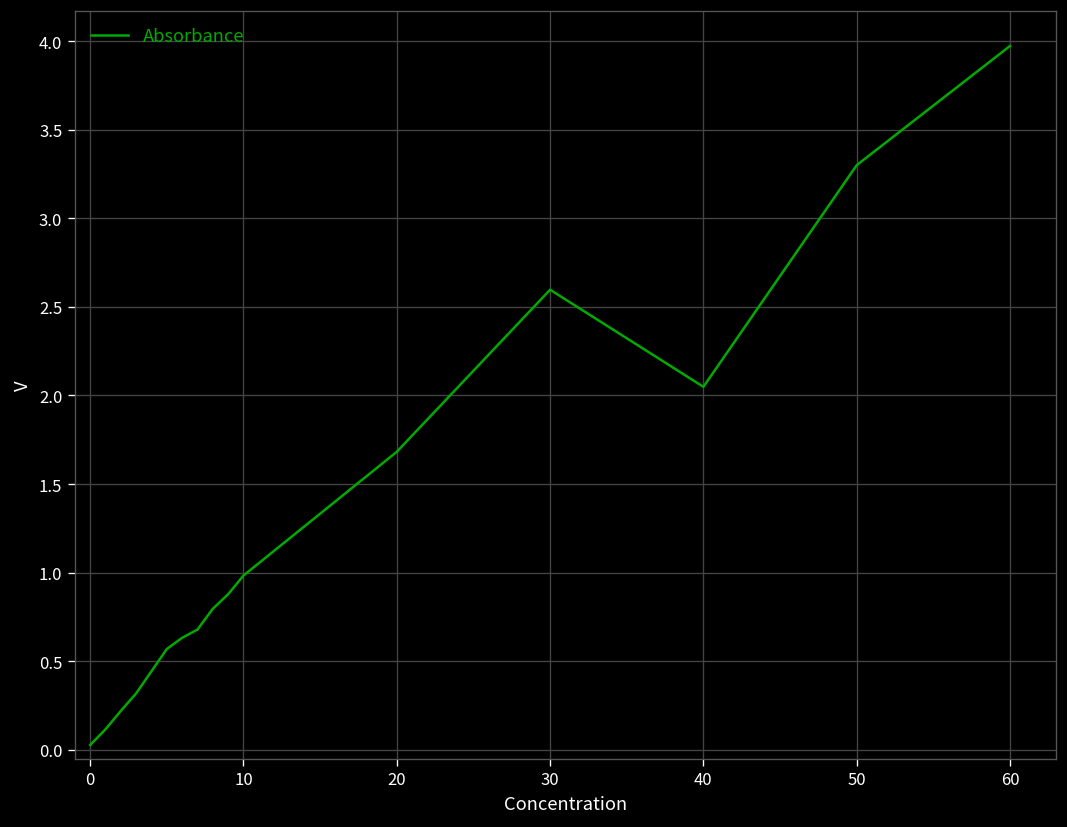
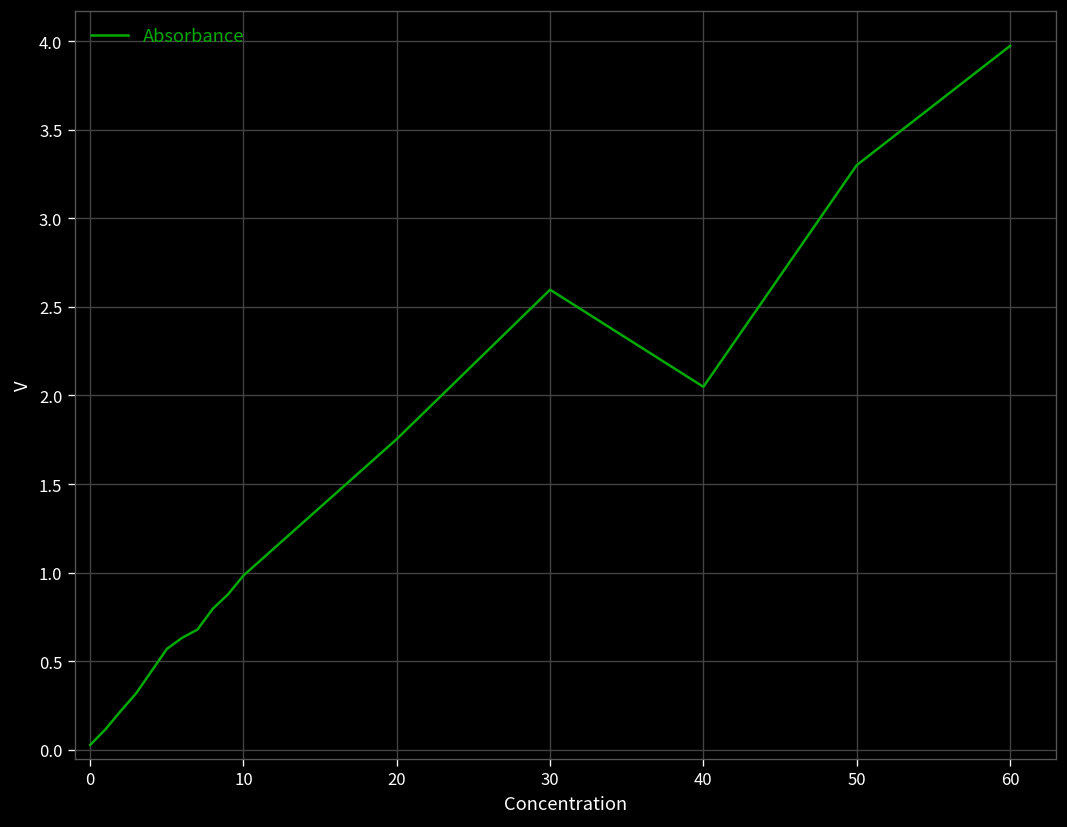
  {
    "0": 0.03,
    "10": 0.98,
-   "20": 1.68,
+   "20": 1.75,
    "30": 2.60,
    "40": 2.05,
    "50": 3.30,
    "60": 3.97
  }
